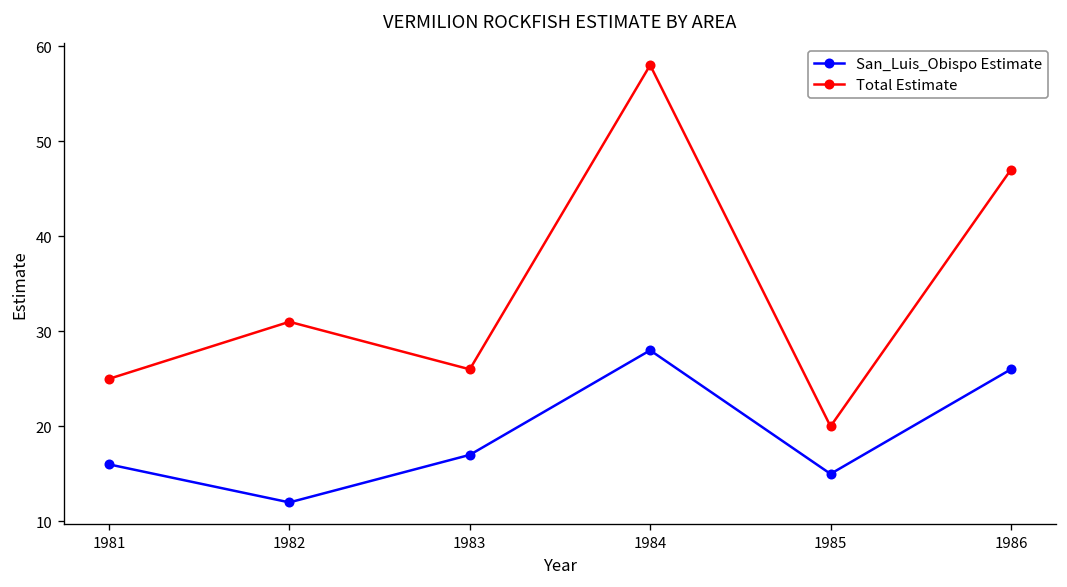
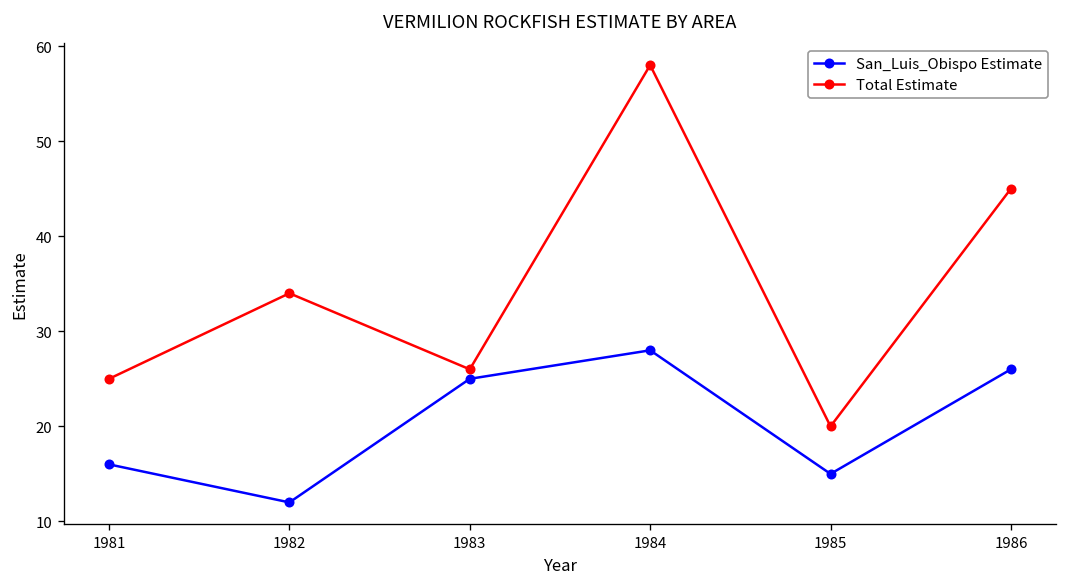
  {
    "San_Luis_Obispo Estimate": {
      "1981": 16,
      "1982": 12,
-     "1983": 17,
+     "1983": 25,
      "1984": 28,
      "1985": 15,
      "1986": 26
    },
    "Total Estimate": {
      "1981": 25,
-     "1982": 31,
+     "1982": 34,
      "1983": 26,
      "1984": 58,
      "1985": 20,
-     "1986": 47
+     "1986": 45
    }
  }
